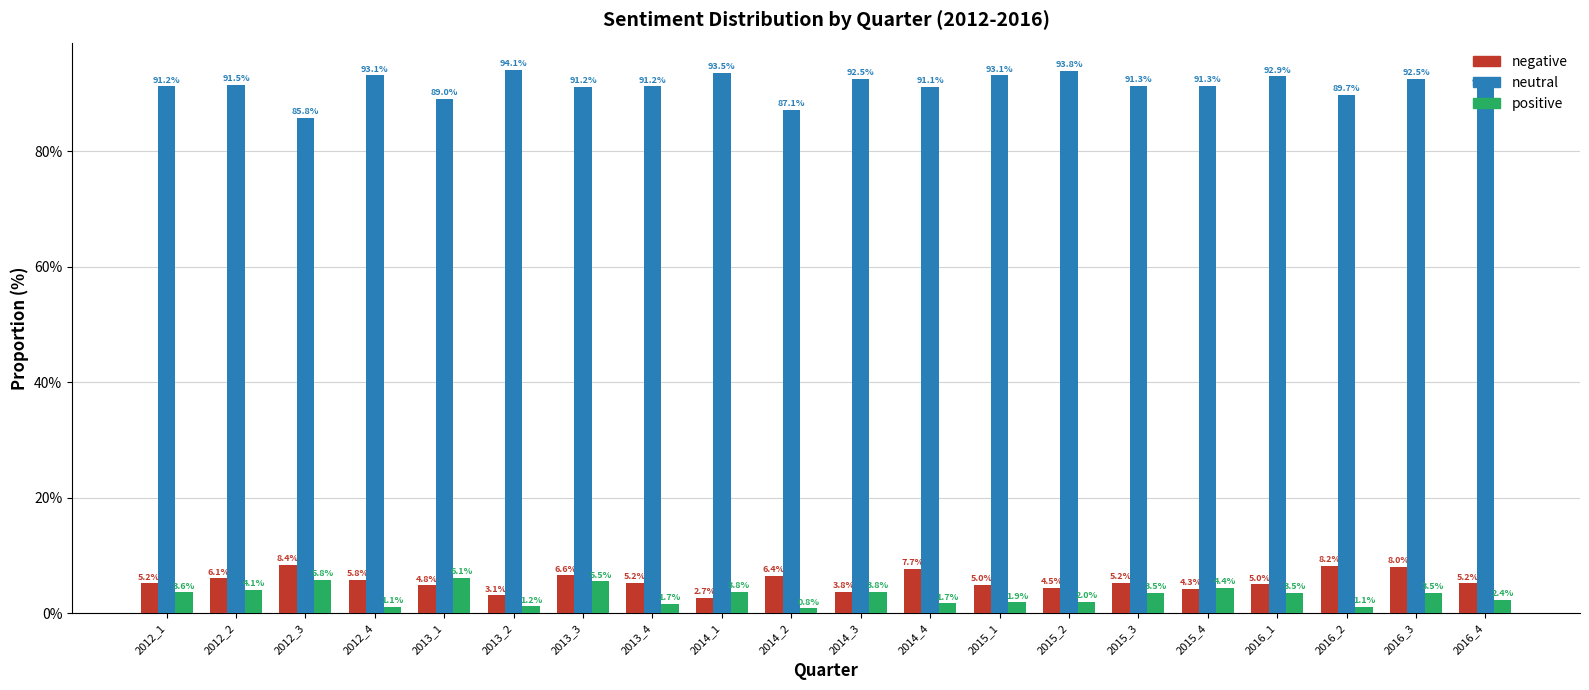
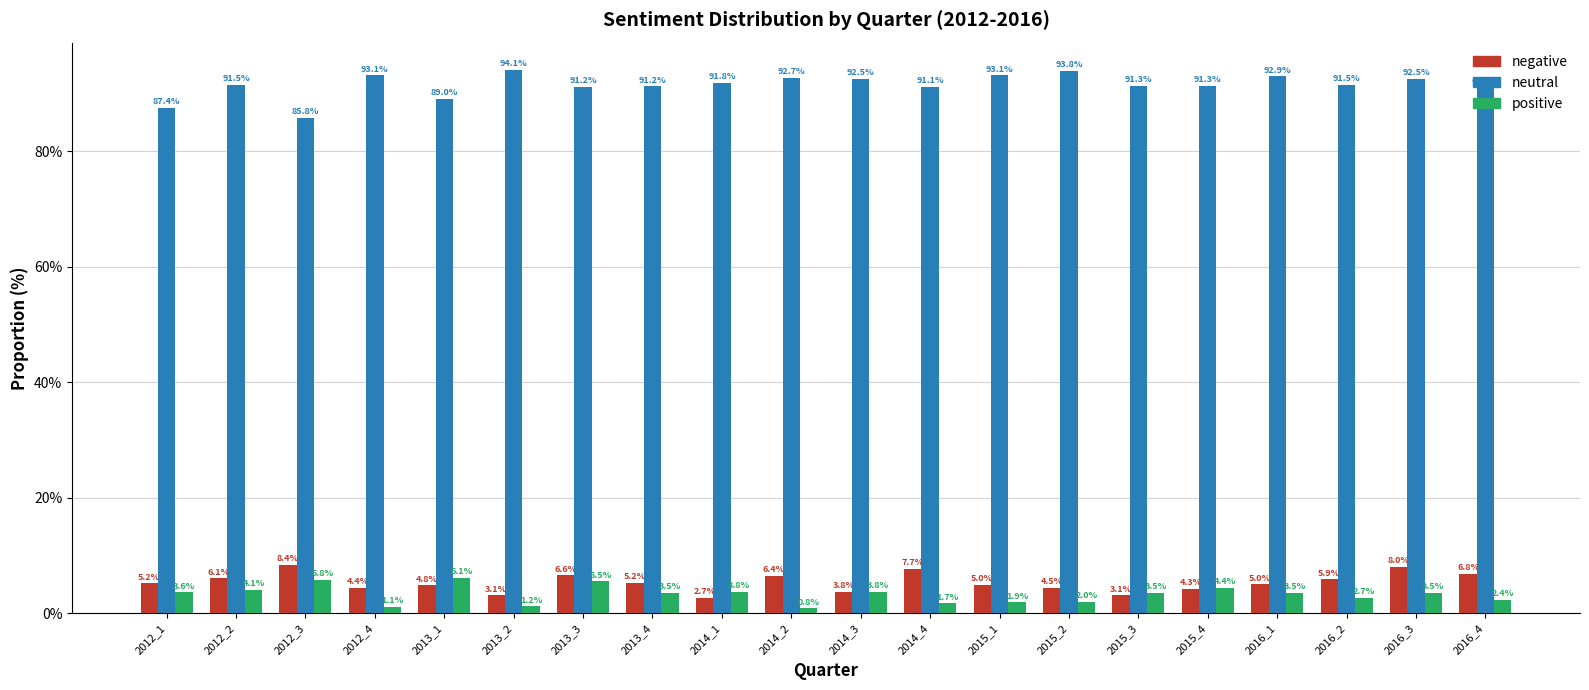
  {
    "negative": {
      "2012_1": "5.2%",
      "2012_2": "6.1%",
      "2012_3": "8.4%",
-     "2012_4": "5.8%",
+     "2012_4": "4.4%",
      "2013_1": "4.8%",
      "2013_2": "3.1%",
      "2013_3": "6.6%",
      "2013_4": "5.2%",
      "2014_1": "2.7%",
      "2014_2": "6.4%",
      "2014_3": "3.8%",
      "2014_4": "7.7%",
      "2015_1": "5.0%",
      "2015_2": "4.5%",
-     "2015_3": "5.2%",
+     "2015_3": "3.1%",
      "2015_4": "4.3%",
      "2016_1": "5.0%",
-     "2016_2": "8.2%",
+     "2016_2": "5.9%",
      "2016_3": "8.0%",
-     "2016_4": "5.2%"
+     "2016_4": "6.8%"
    },
    "neutral": {
-     "2012_1": "91.2%",
+     "2012_1": "87.4%",
      "2012_2": "91.5%",
      "2012_3": "85.8%",
      "2012_4": "93.1%",
      "2013_1": "89.0%",
      "2013_2": "94.1%",
      "2013_3": "91.2%",
      "2013_4": "91.2%",
-     "2014_1": "93.5%",
-     "2014_2": "87.1%",
+     "2014_1": "91.8%",
+     "2014_2": "92.7%",
      "2014_3": "92.5%",
      "2014_4": "91.1%",
      "2015_1": "93.1%",
      "2015_2": "93.8%",
      "2015_3": "91.3%",
      "2015_4": "91.3%",
      "2016_1": "92.9%",
-     "2016_2": "89.7%",
+     "2016_2": "91.5%",
      "2016_3": "92.5%"
    },
    "positive": {
      "2012_1": "3.6%",
      "2012_2": "4.1%",
      "2012_3": "5.8%",
      "2012_4": "1.1%",
      "2013_1": "6.1%",
      "2013_2": "1.2%",
      "2013_3": "5.5%",
-     "2013_4": "1.7%",
+     "2013_4": "3.5%",
      "2014_1": "3.8%",
      "2014_2": "0.8%",
      "2014_3": "3.8%",
      "2014_4": "1.7%",
      "2015_1": "1.9%",
      "2015_2": "2.0%",
      "2015_3": "3.5%",
      "2015_4": "4.4%",
      "2016_1": "3.5%",
-     "2016_2": "1.1%",
+     "2016_2": "2.7%",
      "2016_3": "3.5%",
      "2016_4": "2.4%"
    }
  }
